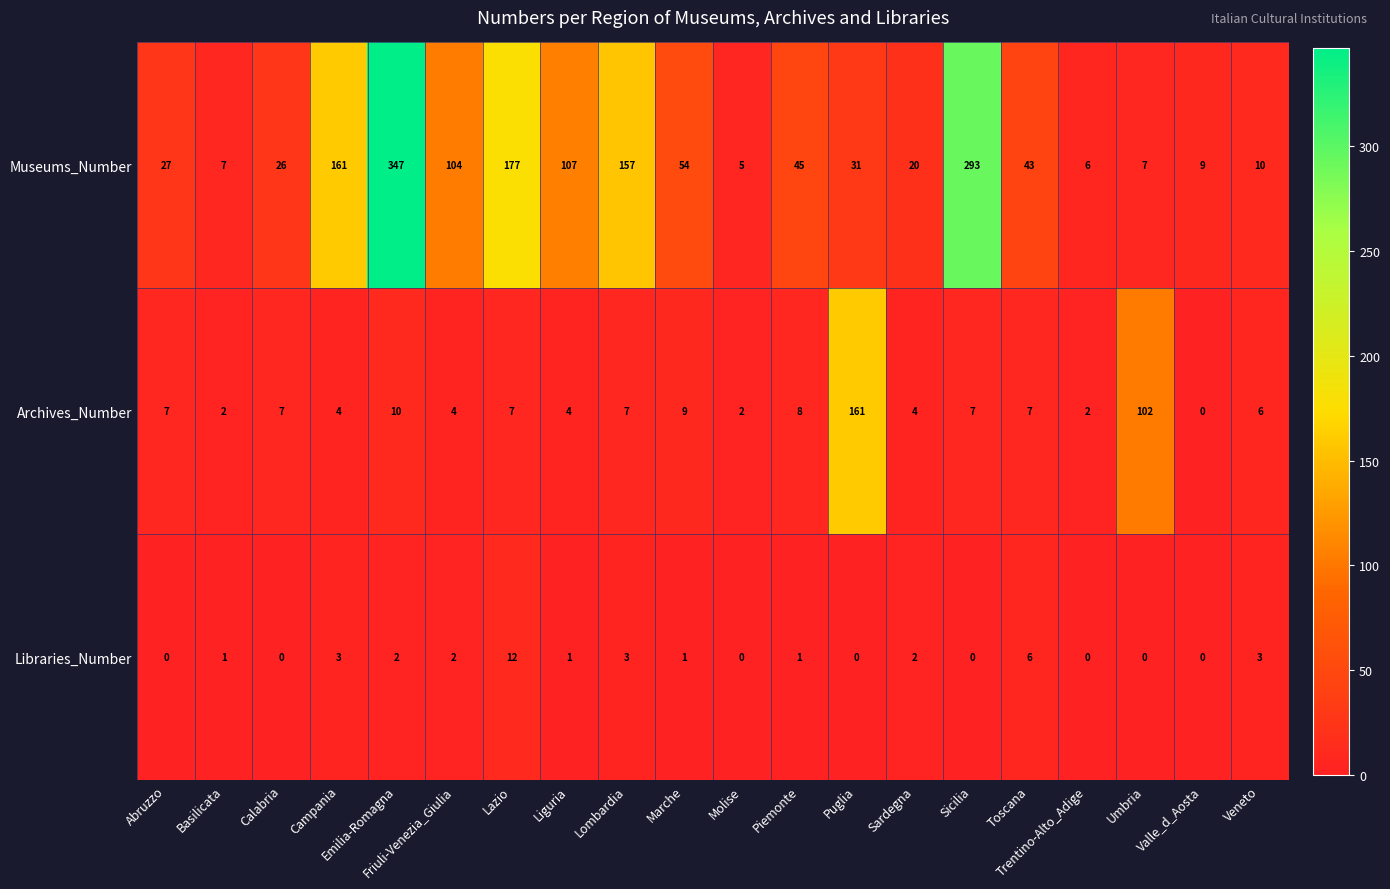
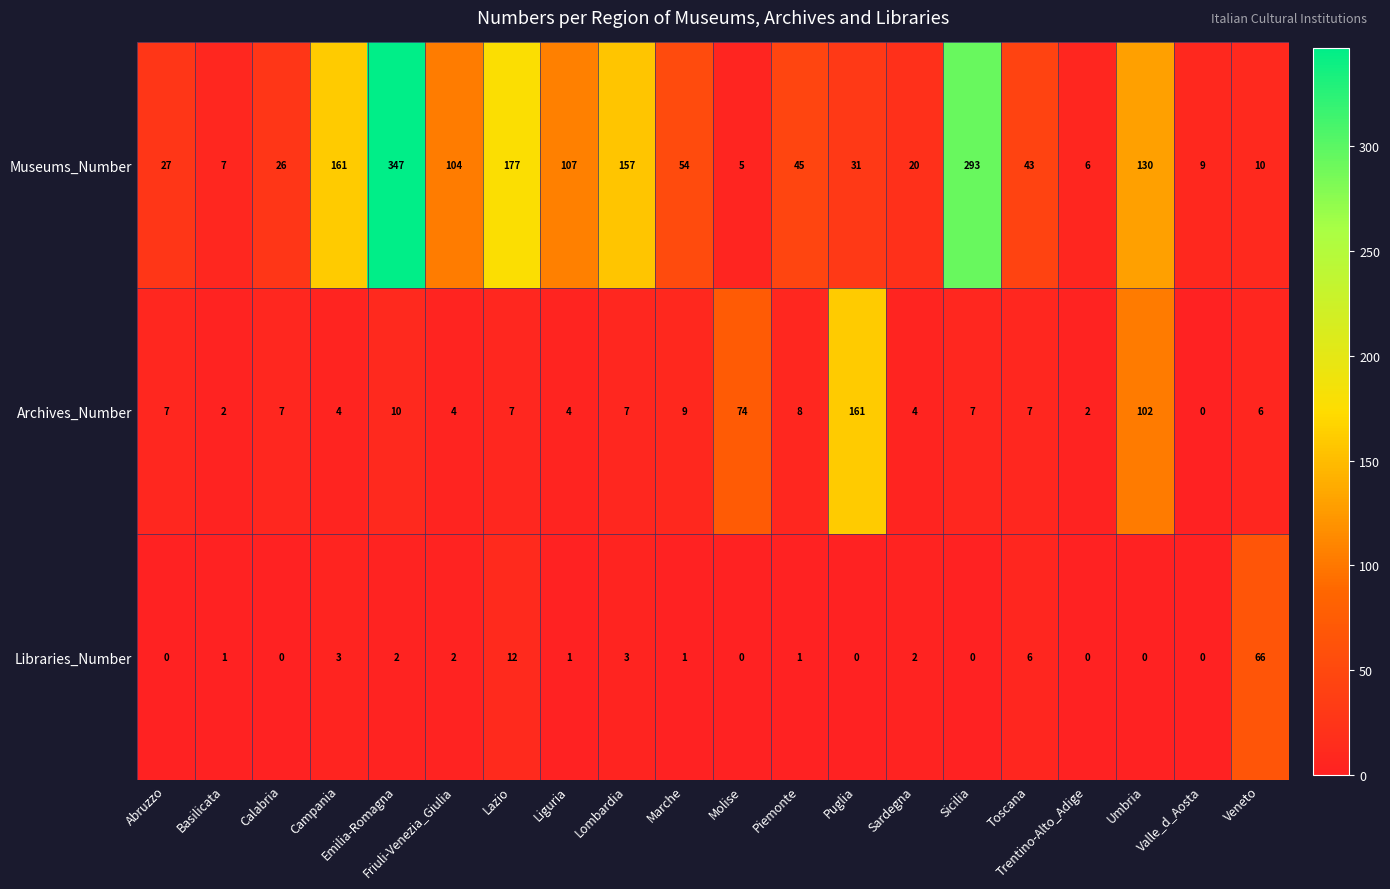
  {
    "Museums_Number": {
      "Abruzzo": 27,
      "Basilicata": 7,
      "Calabria": 26,
      "Campania": 161,
      "Emilia-Romagna": 347,
      "Friuli-Venezia_Giulia": 104,
      "Lazio": 177,
      "Liguria": 107,
      "Lombardia": 157,
      "Marche": 54,
      "Molise": 5,
      "Piemonte": 45,
      "Puglia": 31,
      "Sardegna": 20,
      "Sicilia": 293,
      "Toscana": 43,
      "Trentino-Alto_Adige": 6,
-     "Umbria": 7,
+     "Umbria": 130,
      "Valle_d_Aosta": 9,
      "Veneto": 10
    },
    "Archives_Number": {
      "Abruzzo": 7,
      "Basilicata": 2,
      "Calabria": 7,
      "Campania": 4,
      "Emilia-Romagna": 10,
      "Friuli-Venezia_Giulia": 4,
      "Lazio": 7,
      "Liguria": 4,
      "Lombardia": 7,
      "Marche": 9,
-     "Molise": 2,
+     "Molise": 74,
      "Piemonte": 8,
      "Puglia": 161,
      "Sardegna": 4,
      "Sicilia": 7,
      "Toscana": 7,
      "Trentino-Alto_Adige": 2,
      "Umbria": 102,
      "Valle_d_Aosta": 0,
      "Veneto": 6
    },
    "Libraries_Number": {
      "Abruzzo": 0,
      "Basilicata": 1,
      "Calabria": 0,
      "Campania": 3,
      "Emilia-Romagna": 2,
      "Friuli-Venezia_Giulia": 2,
      "Lazio": 12,
      "Liguria": 1,
      "Lombardia": 3,
      "Marche": 1,
      "Molise": 0,
      "Piemonte": 1,
      "Puglia": 0,
      "Sardegna": 2,
      "Sicilia": 0,
      "Toscana": 6,
      "Trentino-Alto_Adige": 0,
      "Umbria": 0,
      "Valle_d_Aosta": 0,
-     "Veneto": 3
+     "Veneto": 66
    }
  }
